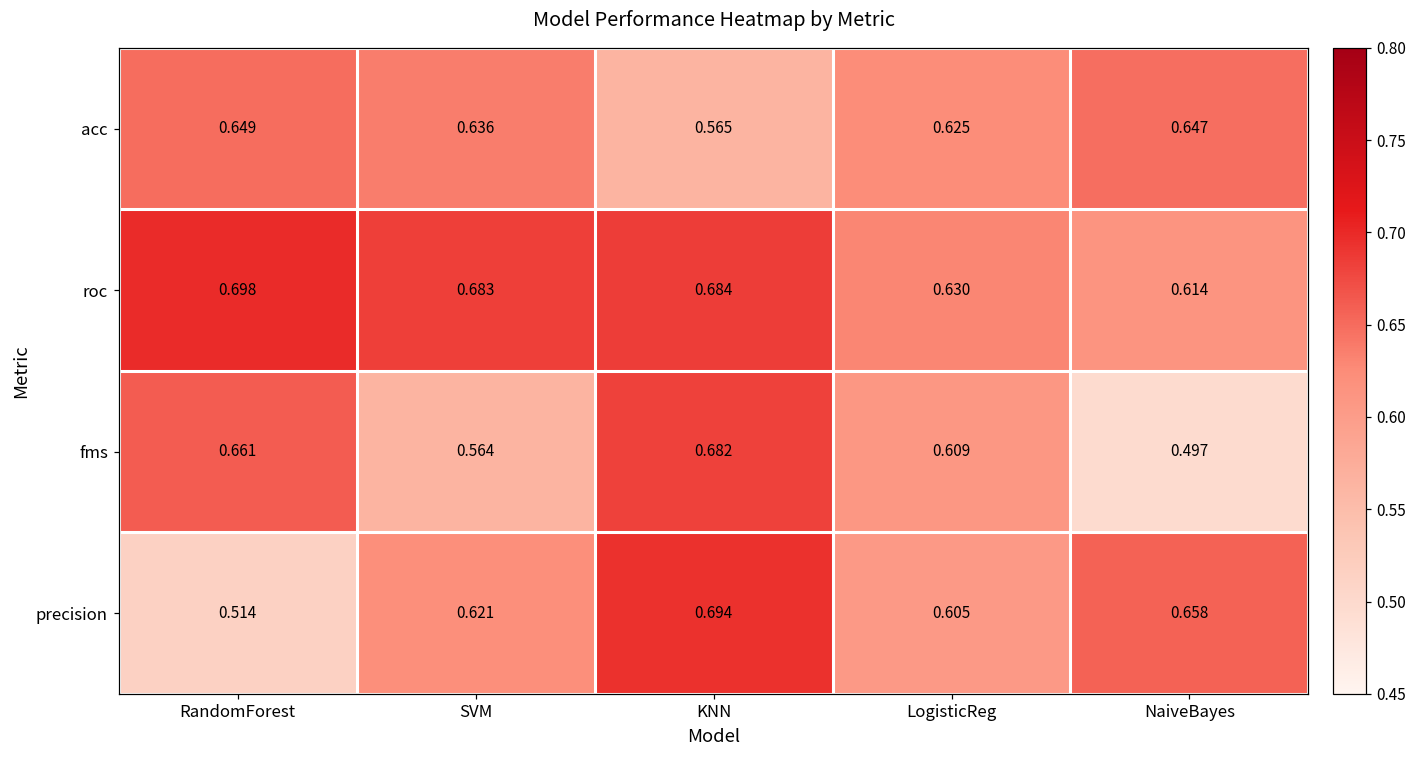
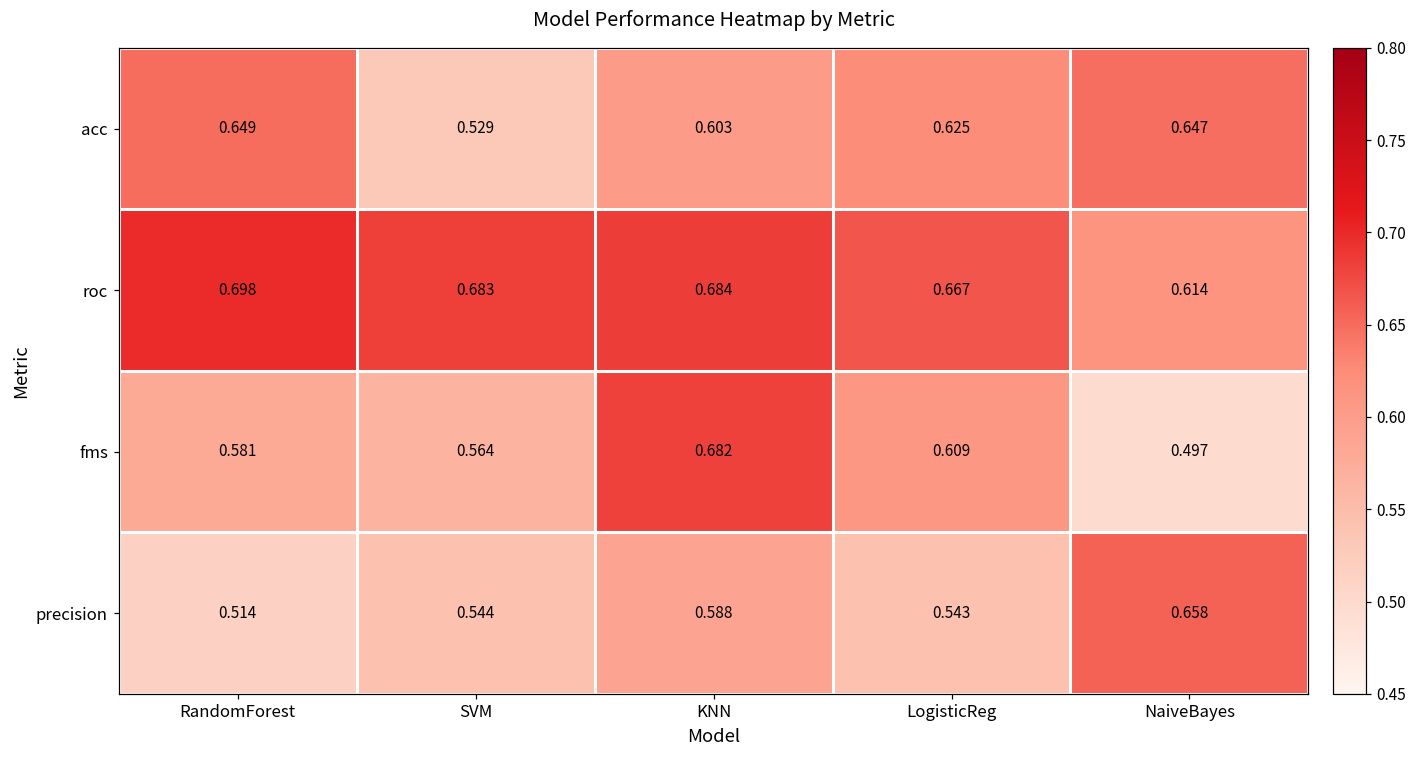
  {
    "acc": {
      "RandomForest": 0.649,
-     "SVM": 0.636,
-     "KNN": 0.565,
+     "SVM": 0.529,
+     "KNN": 0.603,
      "LogisticReg": 0.625,
      "NaiveBayes": 0.647
    },
    "roc": {
      "RandomForest": 0.698,
      "SVM": 0.683,
      "KNN": 0.684,
-     "LogisticReg": 0.630,
+     "LogisticReg": 0.667,
      "NaiveBayes": 0.614
    },
    "fms": {
-     "RandomForest": 0.661,
+     "RandomForest": 0.581,
      "SVM": 0.564,
      "KNN": 0.682,
      "LogisticReg": 0.609,
      "NaiveBayes": 0.497
    },
    "precision": {
      "RandomForest": 0.514,
-     "SVM": 0.621,
-     "KNN": 0.694,
-     "LogisticReg": 0.605,
+     "SVM": 0.544,
+     "KNN": 0.588,
+     "LogisticReg": 0.543,
      "NaiveBayes": 0.658
    }
  }
